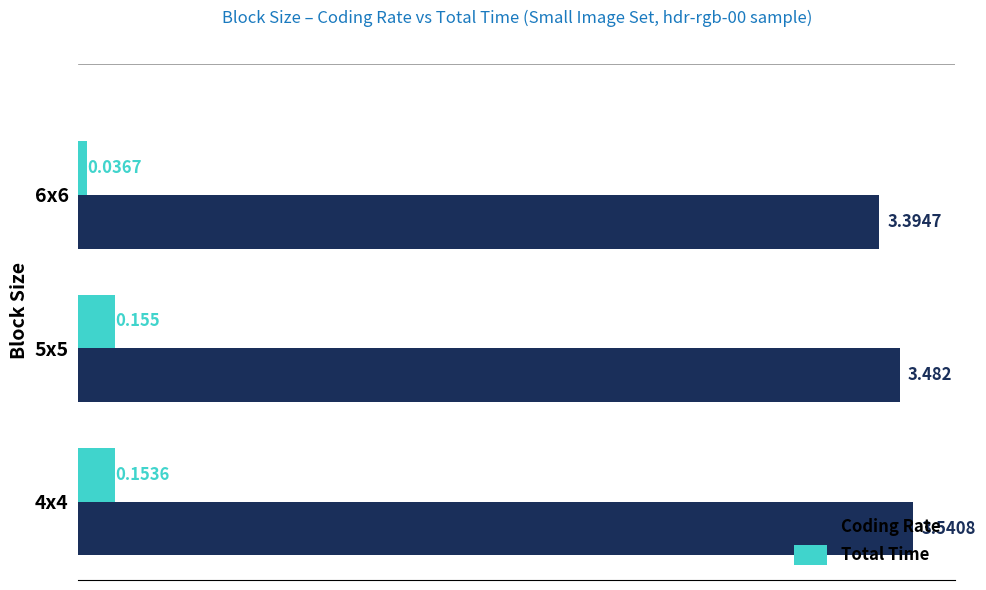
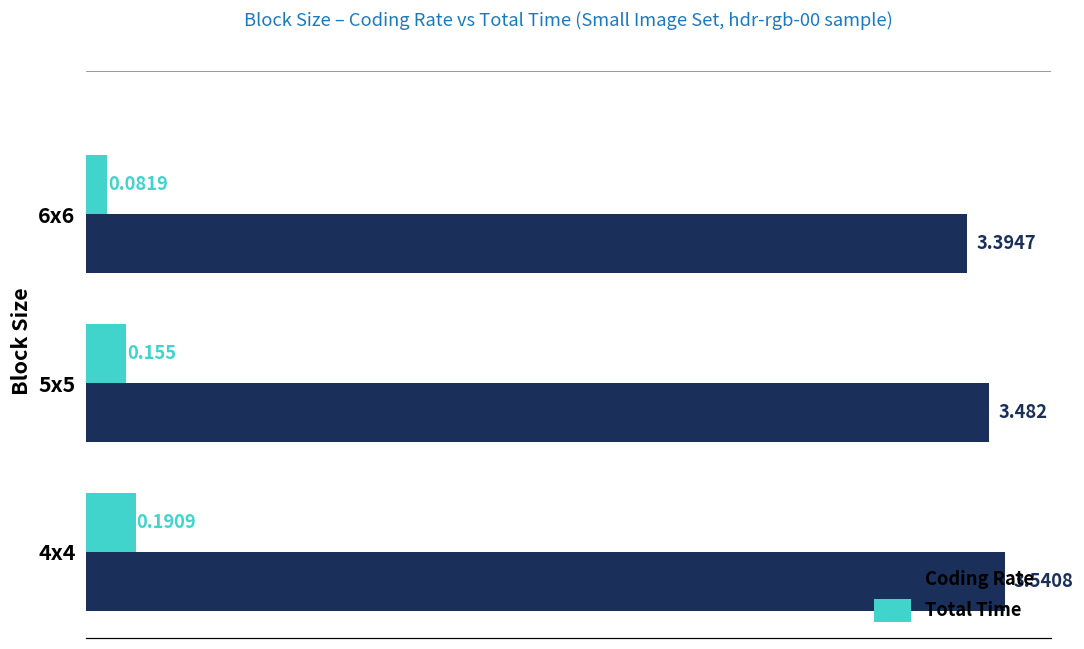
  {
    "Coding Rate": {
      "6x6": 3.3947,
      "5x5": 3.482,
      "4x4": 3.5408
    },
    "Total Time": {
-     "6x6": 0.0367,
+     "6x6": 0.0819,
      "5x5": 0.155,
-     "4x4": 0.1536
+     "4x4": 0.1909
    }
  }
